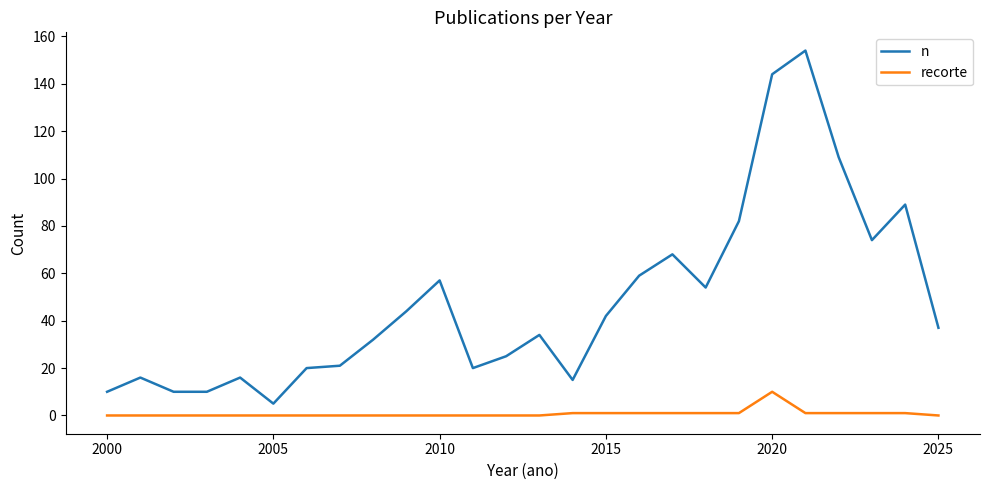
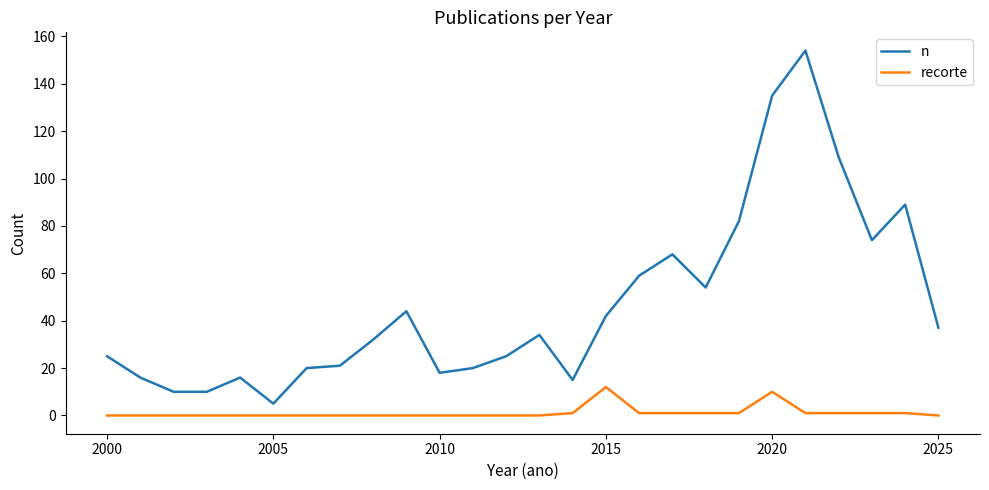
  {
    "n": {
-     "2000": 10,
+     "2000": 25,
      "2005": 5,
-     "2010": 57,
+     "2010": 18,
      "2015": 42,
-     "2020": 144,
+     "2020": 135,
      "2025": 37
    },
    "recorte": {
      "2000": 0,
      "2005": 0,
      "2010": 0,
-     "2015": 1,
+     "2015": 12,
      "2020": 10,
      "2025": 0
    }
  }
